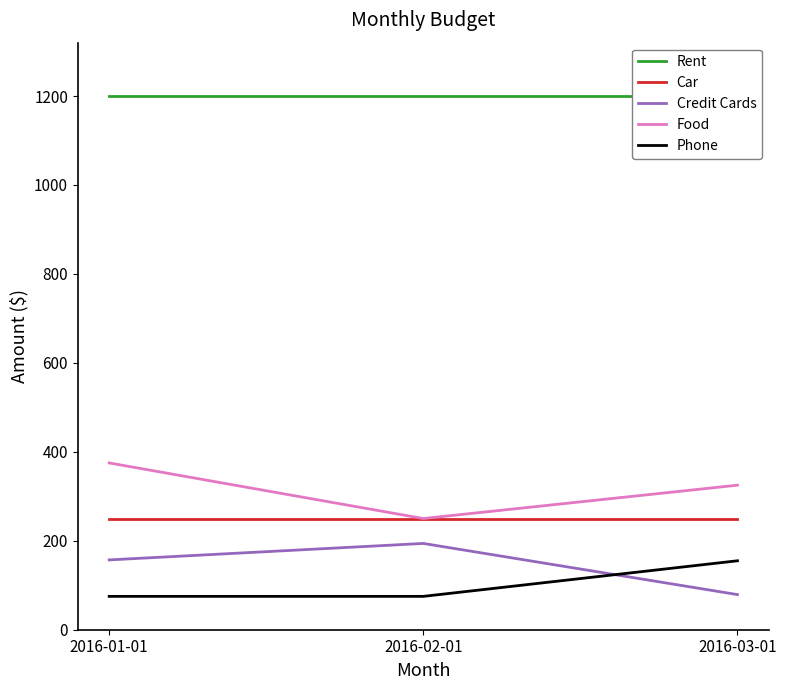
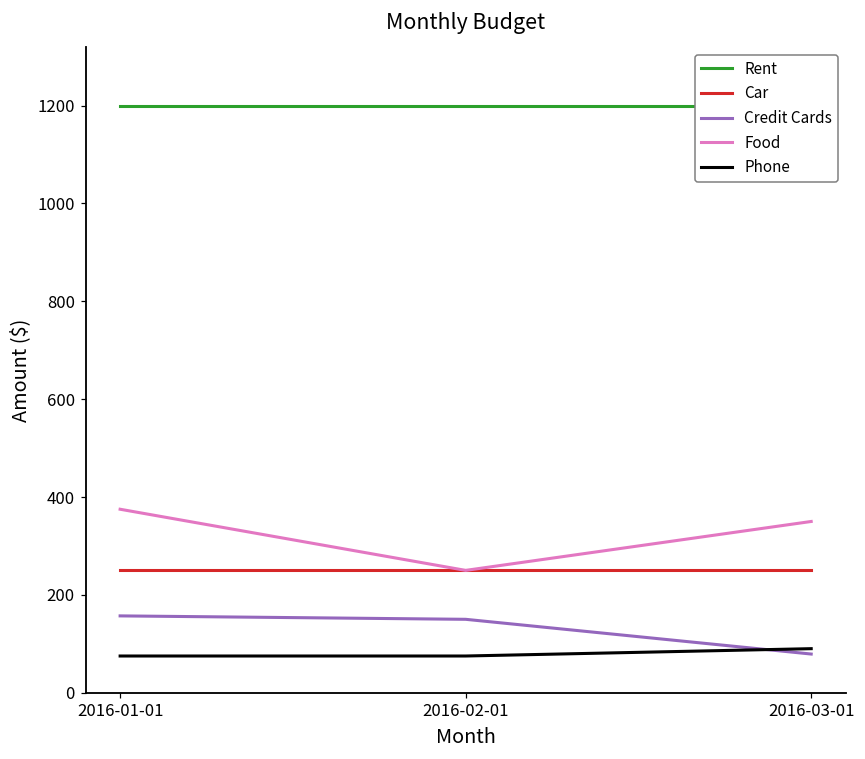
  {
    "Rent": {
      "2016-01-01": 1200,
      "2016-02-01": 1200
    },
    "Car": {
      "2016-01-01": 250,
      "2016-03-01": 250
    },
    "Credit Cards": {
      "2016-01-01": 160,
-     "2016-02-01": 190,
+     "2016-02-01": 150,
      "2016-03-01": 80
    },
    "Food": {
      "2016-01-01": 380,
-     "2016-03-01": 330
+     "2016-03-01": 350
    },
    "Phone": {
      "2016-01-01": 80,
      "2016-02-01": 80,
-     "2016-03-01": 160
+     "2016-03-01": 90
    }
  }
